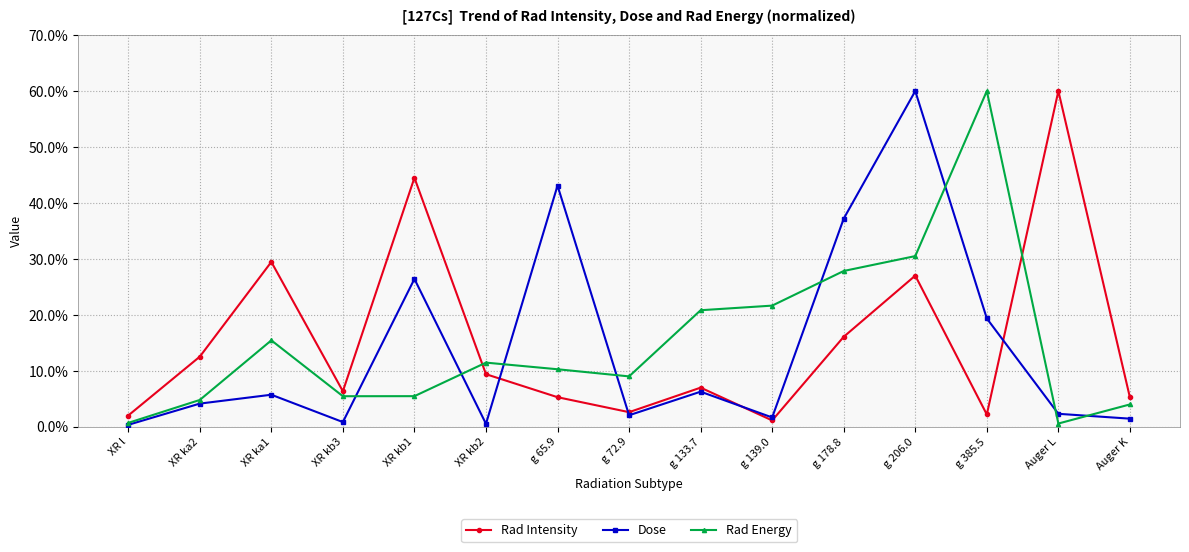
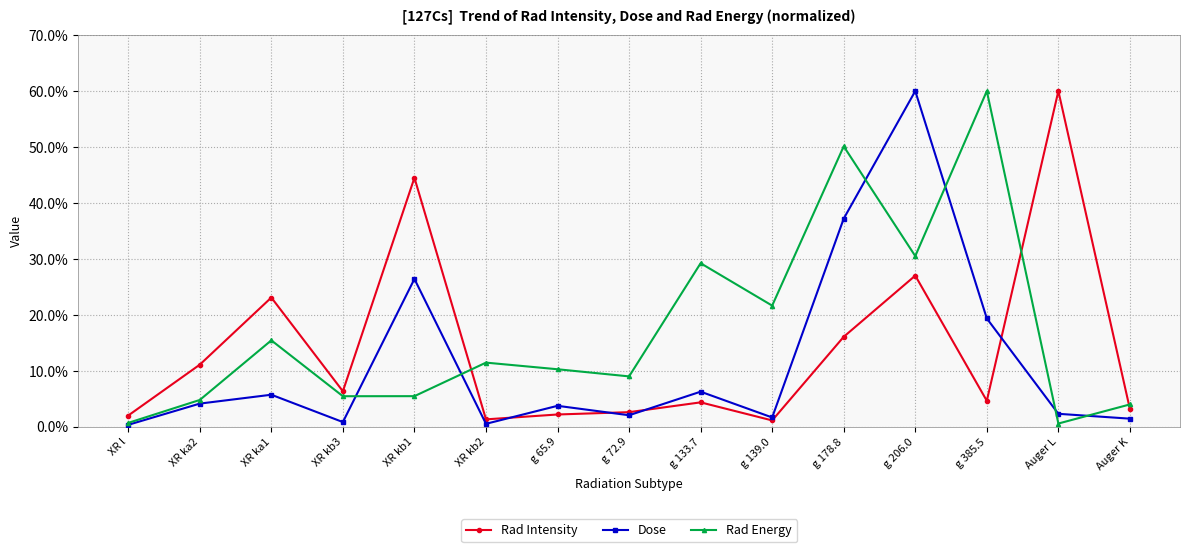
  {
    "Rad Intensity": {
      "XR l": "2%",
-     "XR ka2": "13%",
-     "XR ka1": "29%",
+     "XR ka2": "11%",
+     "XR ka1": "23%",
      "XR kb3": "6%",
      "XR kb1": "44%",
-     "XR kb2": "9%",
-     "g 65.9": "5%",
+     "XR kb2": "1%",
+     "g 65.9": "2%",
      "g 72.9": "3%",
-     "g 133.7": "7%",
+     "g 133.7": "4%",
      "g 139.0": "1%",
      "g 178.8": "16%",
      "g 206.0": "27%",
-     "g 385.5": "2%",
+     "g 385.5": "5%",
      "Auger L": "60%",
-     "Auger K": "5%"
+     "Auger K": "3%"
    },
    "Dose": {
      "XR ka2": "4%",
      "XR ka1": "6%",
      "XR kb3": "1%",
      "XR kb1": "26%",
      "XR kb2": "1%",
-     "g 65.9": "43%",
+     "g 65.9": "4%",
      "g 72.9": "2%",
      "g 133.7": "6%",
      "g 139.0": "2%",
      "g 178.8": "37%",
      "g 206.0": "60%",
      "g 385.5": "19%",
      "Auger L": "2%",
      "Auger K": "1%"
    },
    "Rad Energy": {
      "XR ka2": "5%",
      "XR ka1": "15%",
      "XR kb3": "5%",
      "XR kb1": "5%",
      "XR kb2": "11%",
      "g 65.9": "10%",
      "g 72.9": "9%",
-     "g 133.7": "21%",
+     "g 133.7": "29%",
      "g 139.0": "22%",
-     "g 178.8": "28%",
+     "g 178.8": "50%",
      "g 206.0": "30%",
      "g 385.5": "60%",
      "Auger L": "1%",
      "Auger K": "4%"
    }
  }
